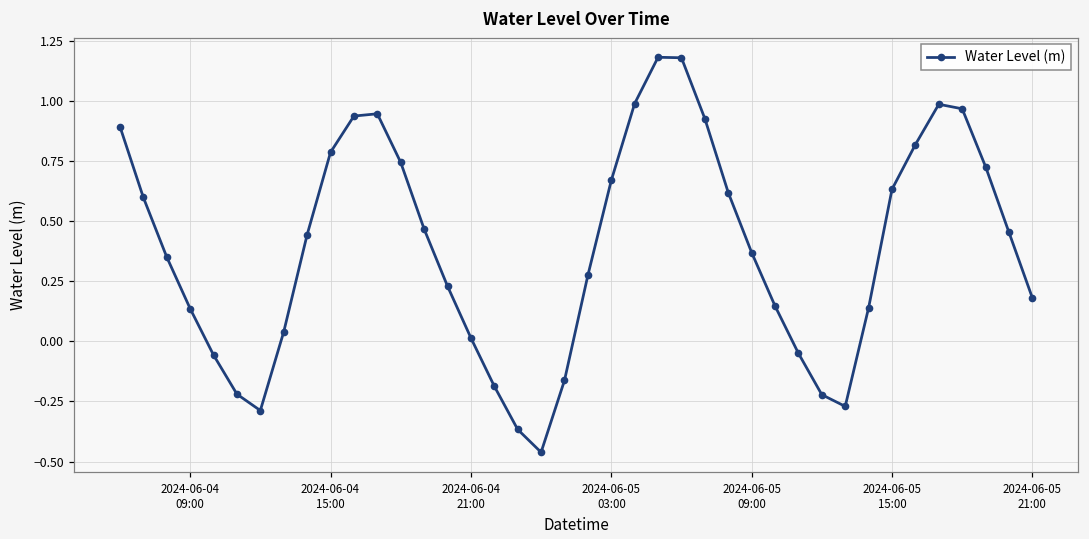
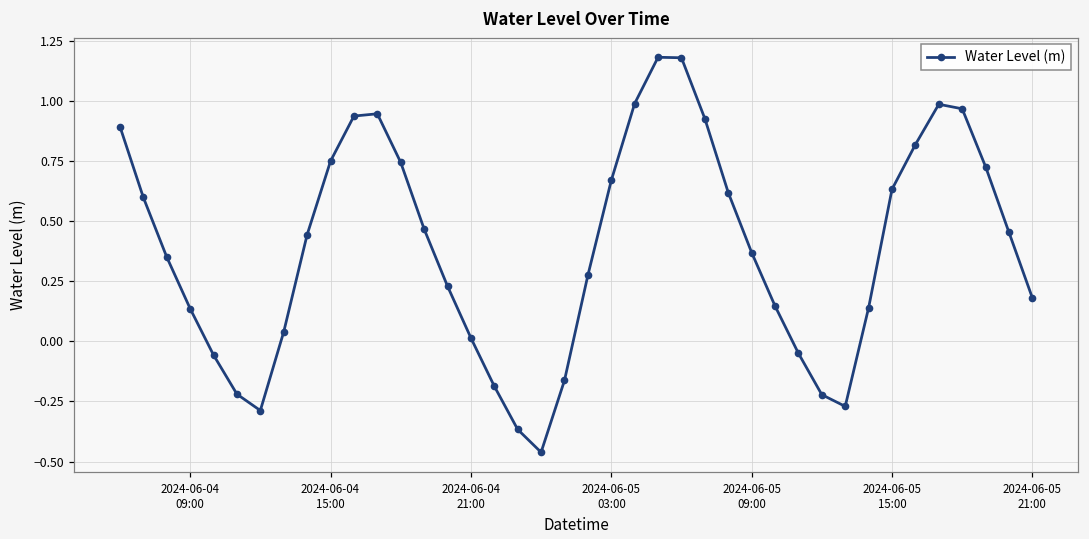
  {
    "2024-06-04 09:00": 0.14,
-   "2024-06-04 15:00": 0.79,
+   "2024-06-04 15:00": 0.75,
    "2024-06-04 21:00": 0.01,
    "2024-06-05 03:00": 0.67,
    "2024-06-05 09:00": 0.37,
    "2024-06-05 15:00": 0.63,
    "2024-06-05 21:00": 0.18
  }
